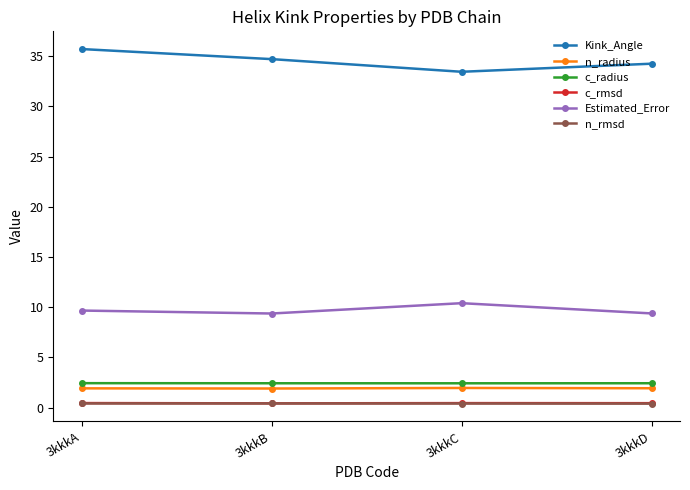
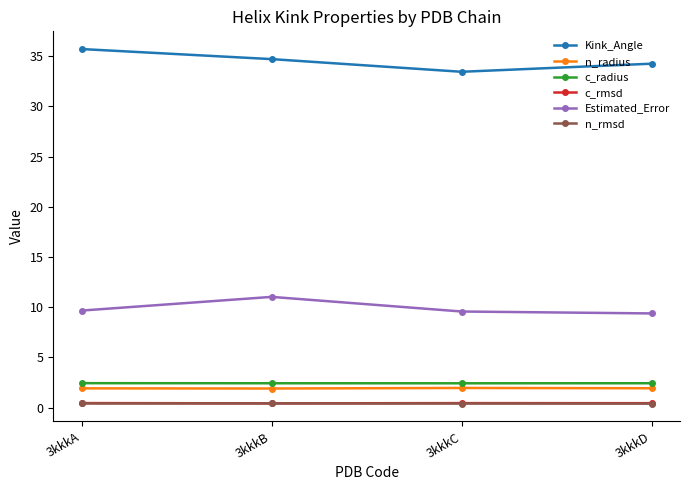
  {
    "Kink_Angle": {
      "3kkkA": 35.7,
      "3kkkB": 34.7,
      "3kkkC": 33.5,
      "3kkkD": 34.3
    },
    "n_radius": {
      "3kkkA": 1.9,
      "3kkkB": 1.9,
      "3kkkC": 2.0,
      "3kkkD": 1.9
    },
    "c_radius": {
      "3kkkA": 2.4,
      "3kkkB": 2.4,
      "3kkkC": 2.4,
      "3kkkD": 2.4
    },
    "Estimated_Error": {
      "3kkkA": 9.7,
-     "3kkkB": 9.4,
-     "3kkkC": 10.4,
+     "3kkkB": 11.0,
+     "3kkkC": 9.6,
      "3kkkD": 9.4
    }
  }
